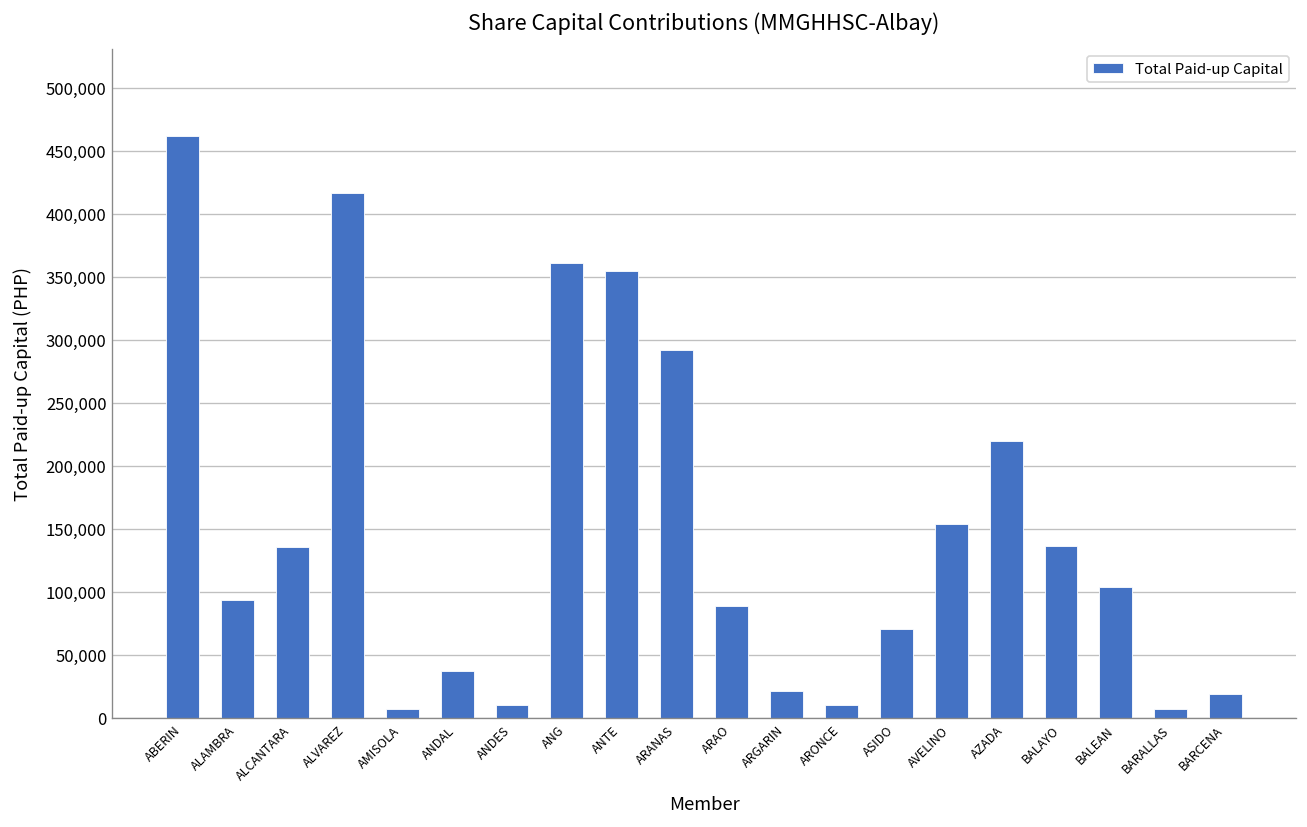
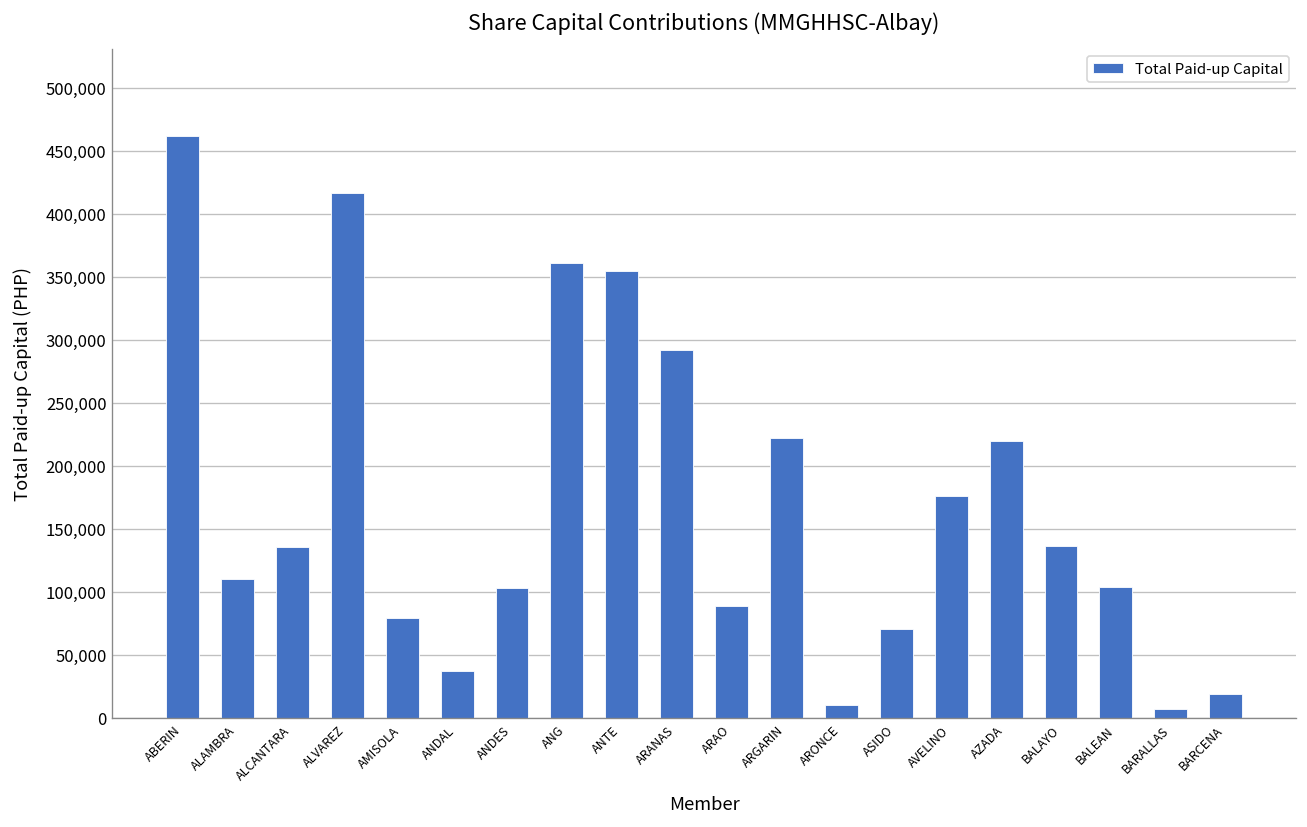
  {
    "ABERIN": "462,000",
-   "ALAMBRA": "93,000",
+   "ALAMBRA": "110,000",
    "ALCANTARA": "136,000",
    "ALVAREZ": "416,000",
-   "AMISOLA": "7,000",
+   "AMISOLA": "79,000",
    "ANDAL": "37,000",
-   "ANDES": "10,000",
+   "ANDES": "103,000",
    "ANG": "361,000",
    "ANTE": "354,000",
    "ARANAS": "292,000",
    "ARAO": "89,000",
-   "ARGARIN": "21,000",
+   "ARGARIN": "222,000",
    "ARONCE": "10,000",
    "ASIDO": "70,000",
-   "AVELINO": "154,000",
+   "AVELINO": "176,000",
    "AZADA": "220,000",
    "BALAYO": "136,000",
    "BALEAN": "103,000",
    "BARALLAS": "7,000",
    "BARCENA": "19,000"
  }
